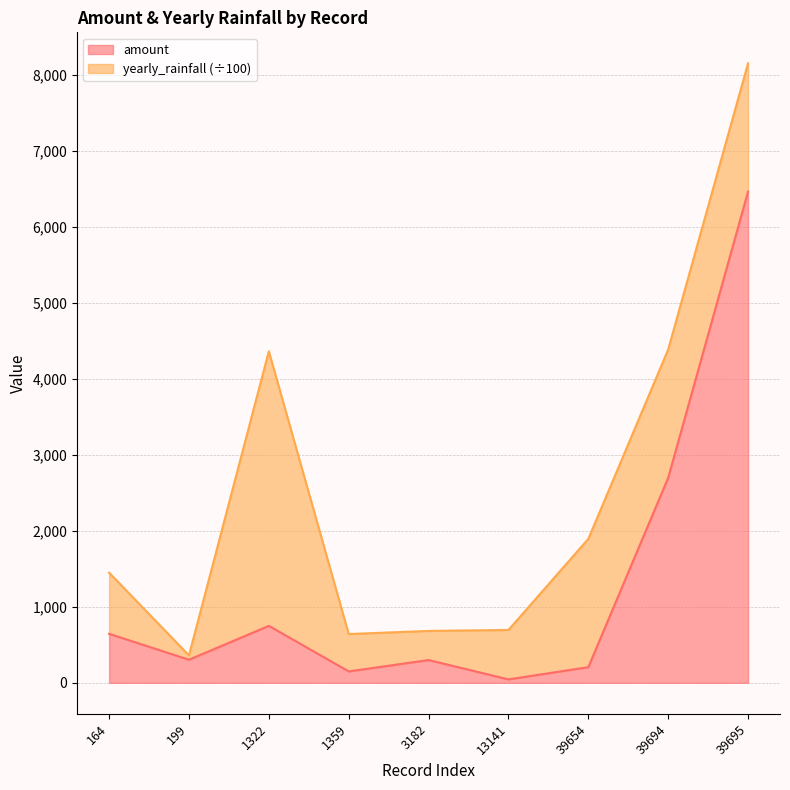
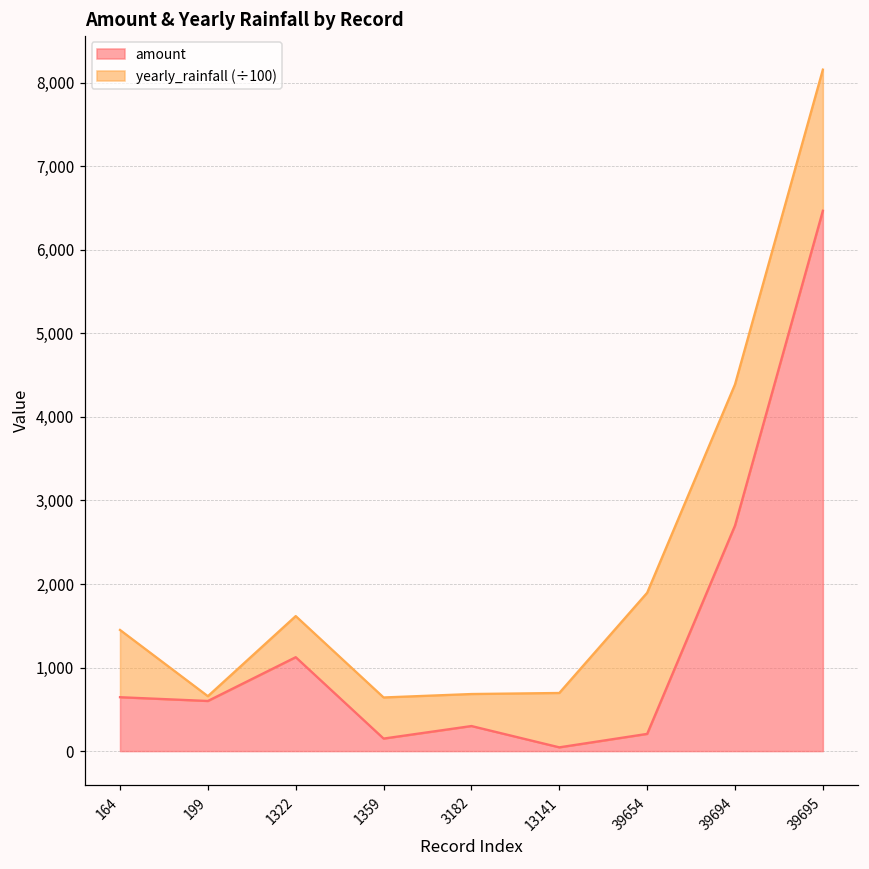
  {
    "amount": {
      "164": "600",
-     "199": "300",
-     "1322": "800",
+     "199": "600",
+     "1322": "1,100",
      "1359": "200",
      "3182": "300",
      "13141": "0",
      "39654": "200",
      "39694": "2,700",
      "39695": "6,500"
    },
    "yearly_rainfall (÷100)": {
      "164": "800",
      "199": "100",
-     "1322": "3,600",
+     "1322": "500",
      "1359": "500",
      "3182": "400",
      "13141": "700",
      "39654": "1,700",
      "39694": "1,700",
      "39695": "1,700"
    }
  }
